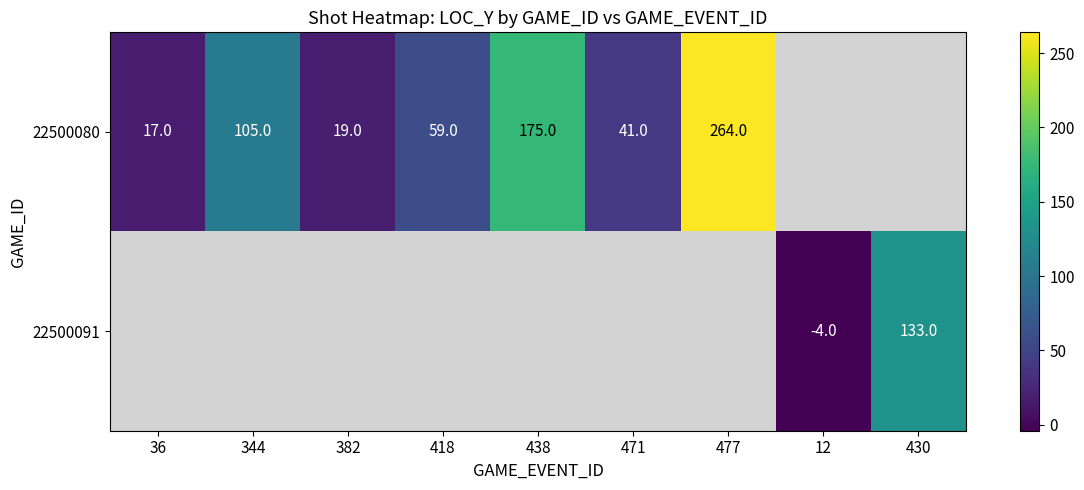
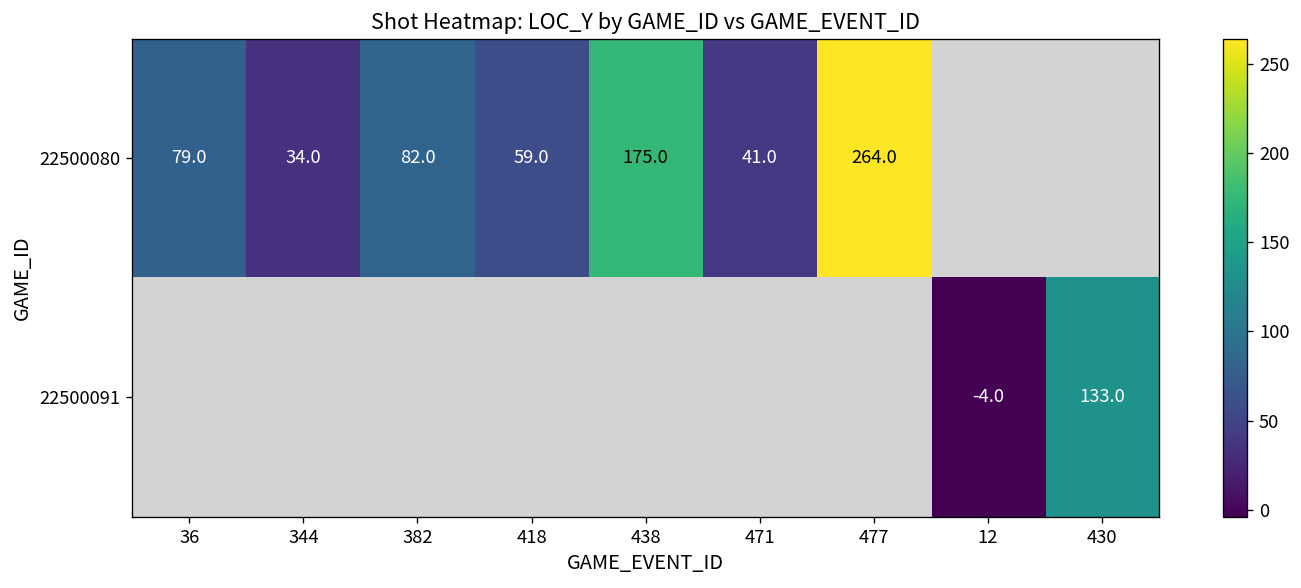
  {
    "22500080": {
-     "36": 17.0,
-     "344": 105.0,
-     "382": 19.0,
+     "36": 79.0,
+     "344": 34.0,
+     "382": 82.0,
      "418": 59.0,
      "438": 175.0,
      "471": 41.0,
      "477": 264.0
    },
    "22500091": {
      "12": -4.0,
      "430": 133.0
    }
  }
